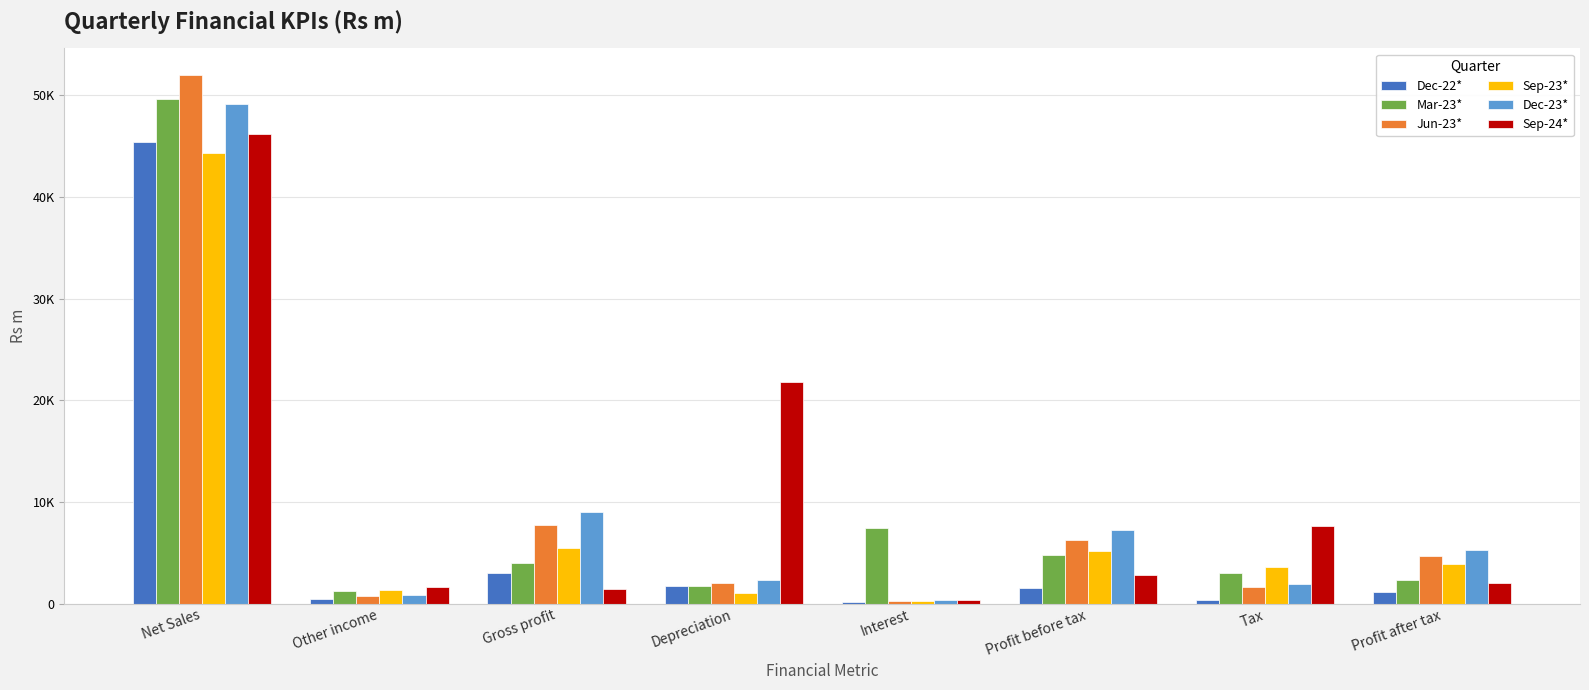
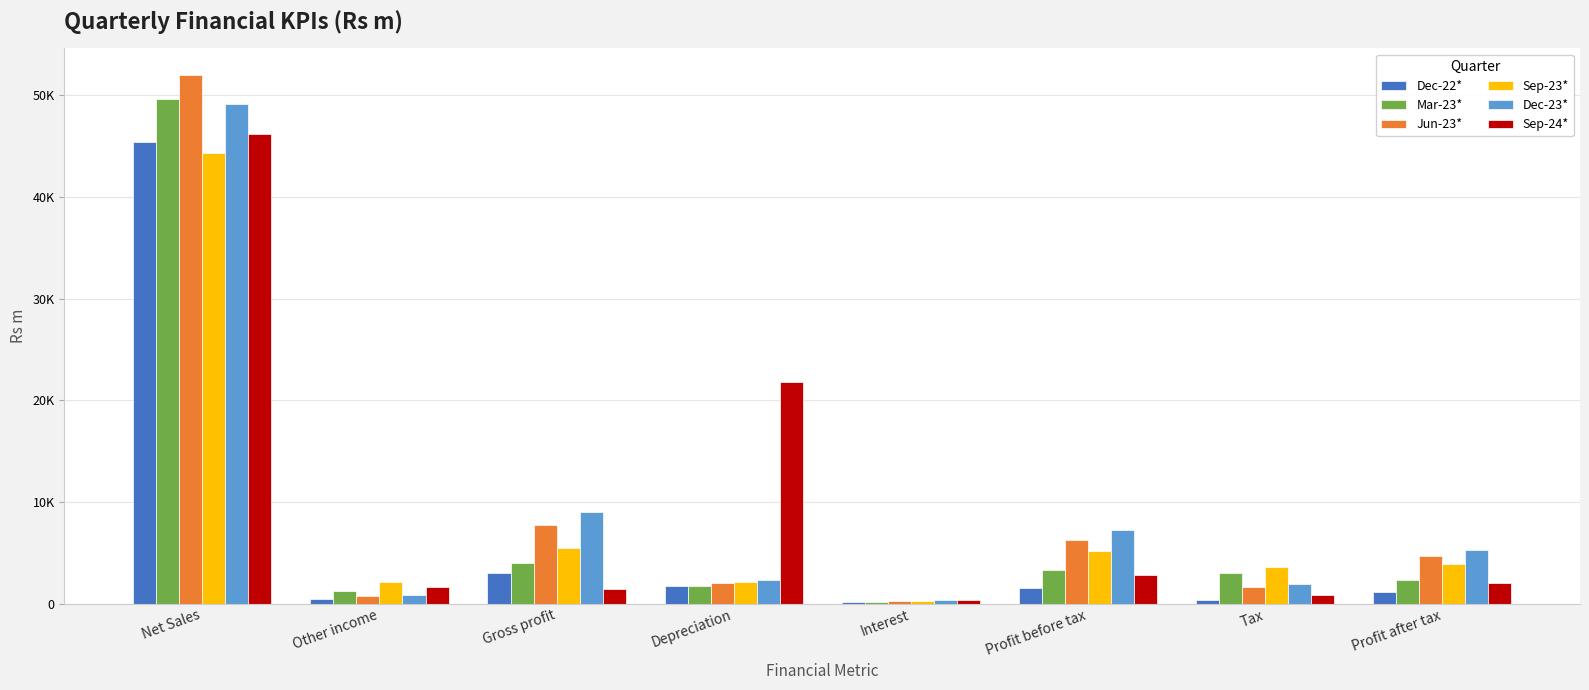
  {
    "Mar-23*": {
      "Net Sales": 49600,
      "Other income": 1200,
      "Gross profit": 4000,
      "Depreciation": 1800,
-     "Interest": 7500,
-     "Profit before tax": 4800,
+     "Interest": 200,
+     "Profit before tax": 3300,
      "Tax": 3000,
      "Profit after tax": 2300
    },
    "Jun-23*": {
      "Net Sales": 52000,
      "Other income": 800,
      "Gross profit": 7700,
      "Depreciation": 2000,
      "Interest": 300,
      "Profit before tax": 6200,
      "Tax": 1600,
      "Profit after tax": 4600
    },
    "Sep-23*": {
      "Net Sales": 44300,
-     "Other income": 1300,
+     "Other income": 2100,
      "Gross profit": 5500,
-     "Depreciation": 1100,
+     "Depreciation": 2100,
      "Interest": 300,
      "Profit before tax": 5200,
      "Tax": 3600,
      "Profit after tax": 3900
    },
    "Sep-24*": {
      "Net Sales": 46100,
      "Other income": 1600,
      "Gross profit": 1400,
      "Depreciation": 21700,
      "Interest": 300,
      "Profit before tax": 2800,
-     "Tax": 7700,
+     "Tax": 800,
      "Profit after tax": 2000
    }
  }
